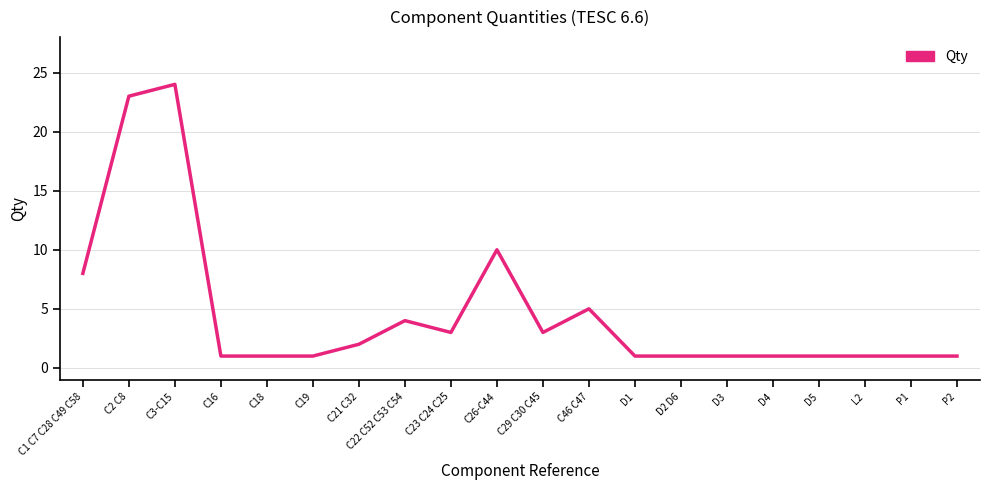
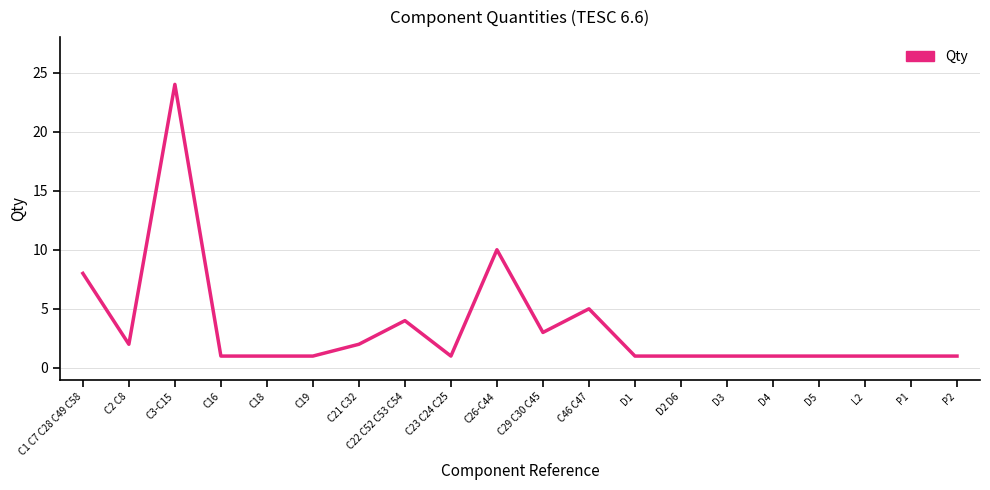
  {
    "C1 C7 C28 C49 C58": 8,
-   "C2 C8": 23,
+   "C2 C8": 2,
    "C3-C15": 24,
    "C16": 1,
    "C18": 1,
    "C19": 1,
    "C21 C32": 2,
    "C22 C52 C53 C54": 4,
-   "C23 C24 C25": 3,
+   "C23 C24 C25": 1,
    "C26-C44": 10,
    "C29 C30 C45": 3,
    "C46 C47": 5,
    "D1": 1,
    "D2 D6": 1,
    "D3": 1,
    "D4": 1,
    "D5": 1,
    "L2": 1,
    "P1": 1,
    "P2": 1
  }
